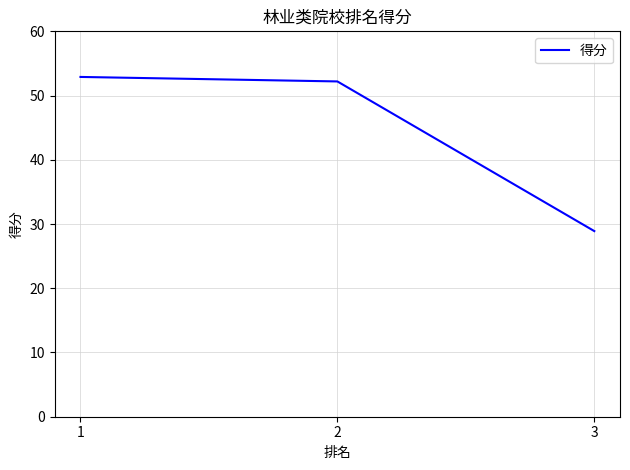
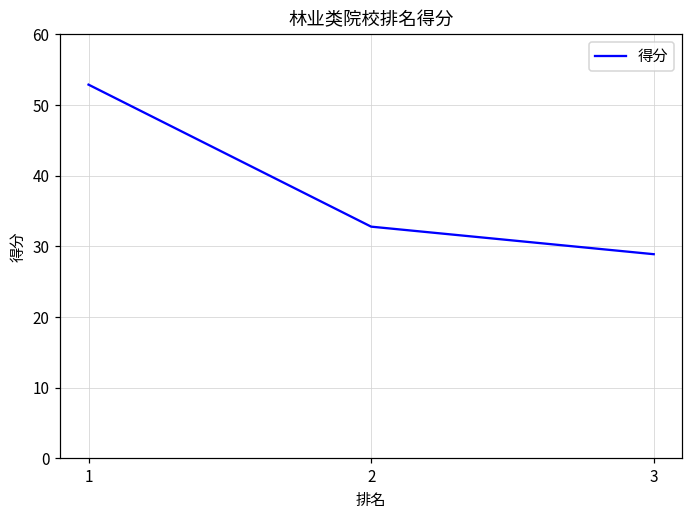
  {
    "1": 53,
-   "2": 52,
+   "2": 33,
    "3": 29
  }
